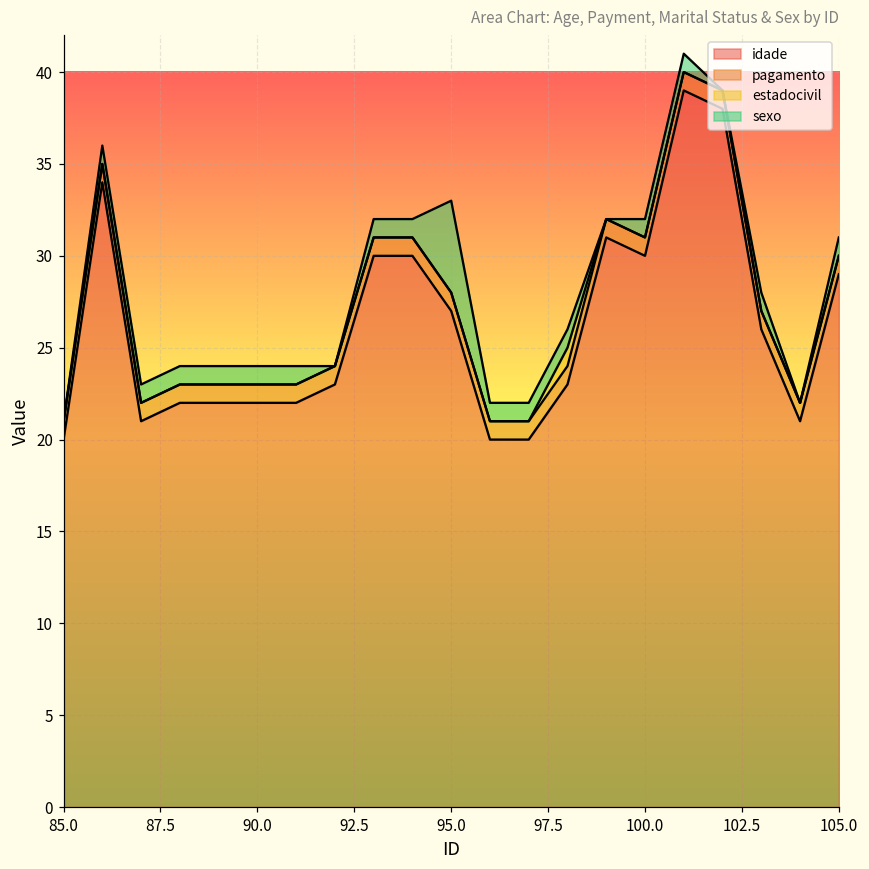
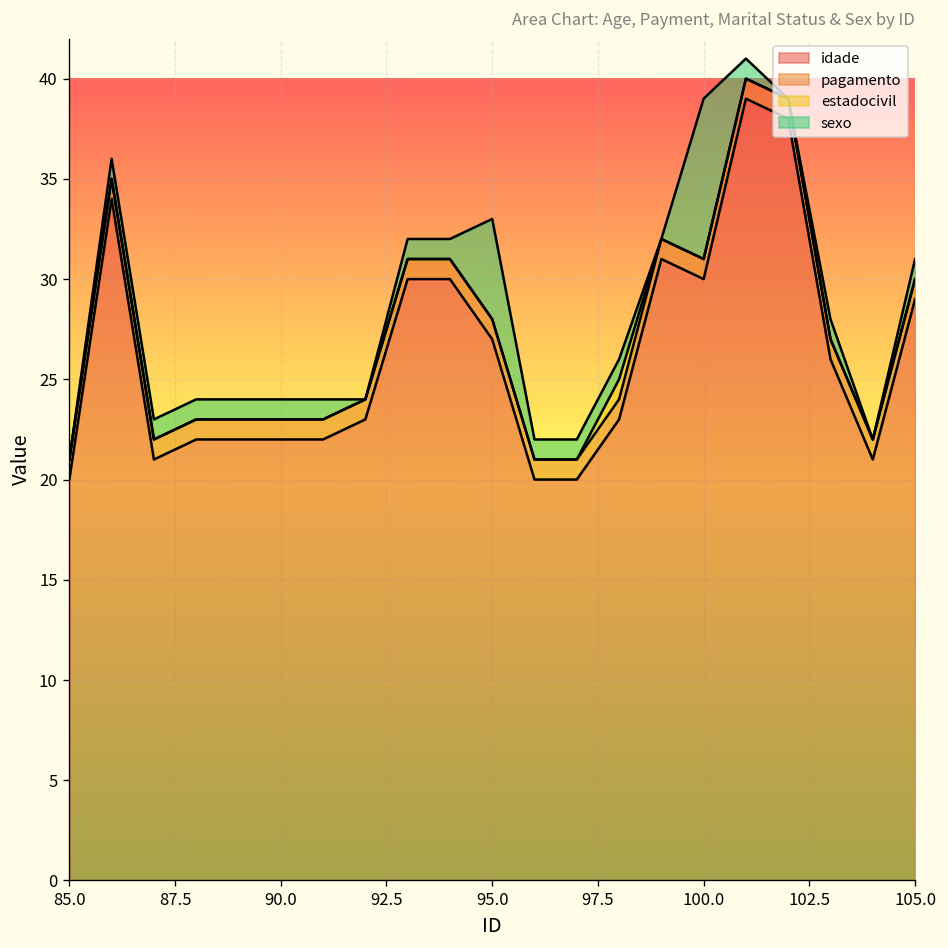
  {
    "sexo": {
      "95.0": 5,
-     "100.0": 1,
+     "100.0": 8,
      "105.0": 1
    }
  }
